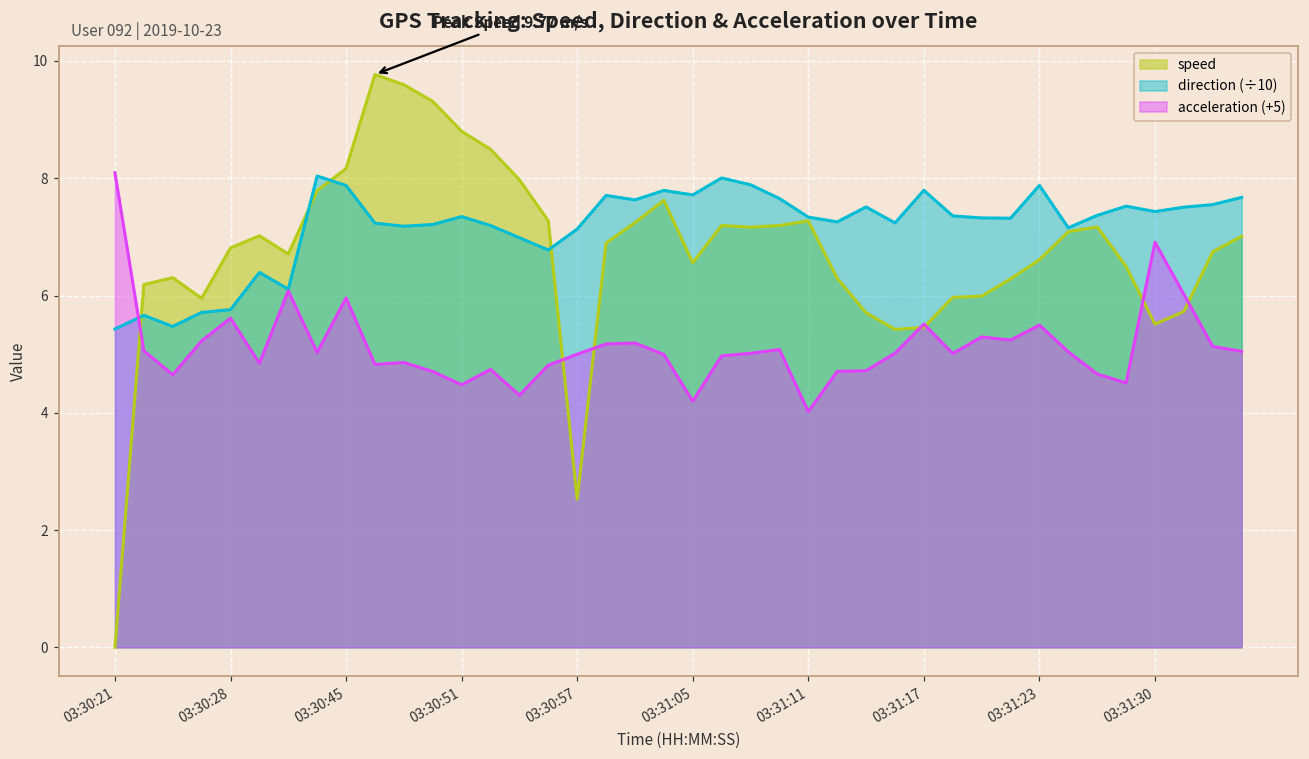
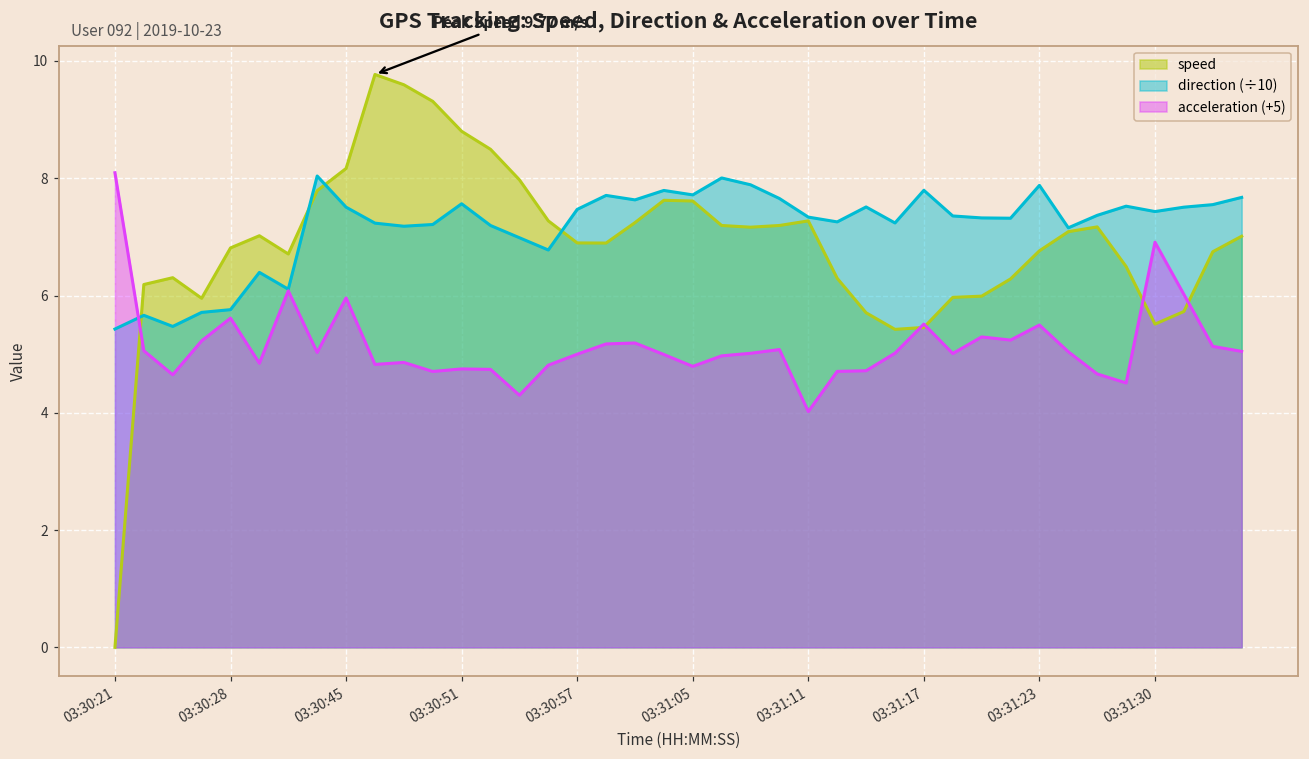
  {
    "speed": {
      "03:30:21": 0.0,
      "03:30:28": 6.8,
      "03:30:45": 8.2,
      "03:30:51": 8.8,
-     "03:30:57": 2.5,
-     "03:31:05": 6.6,
+     "03:30:57": 6.9,
+     "03:31:05": 7.6,
      "03:31:11": 7.3,
      "03:31:17": 5.5,
-     "03:31:23": 6.6,
+     "03:31:23": 6.8,
      "03:31:30": 5.5
    },
    "direction (÷10)": {
      "03:30:21": 5.4,
      "03:30:28": 5.8,
-     "03:30:45": 7.9,
-     "03:30:51": 7.3,
-     "03:30:57": 7.1,
+     "03:30:45": 7.5,
+     "03:30:51": 7.6,
+     "03:30:57": 7.5,
      "03:31:05": 7.7,
      "03:31:11": 7.3,
      "03:31:17": 7.8,
      "03:31:23": 7.9,
      "03:31:30": 7.4
    },
    "acceleration (+5)": {
      "03:30:21": 8.1,
      "03:30:28": 5.6,
      "03:30:45": 6.0,
-     "03:30:51": 4.5,
+     "03:30:51": 4.7,
      "03:30:57": 5.0,
-     "03:31:05": 4.2,
+     "03:31:05": 4.8,
      "03:31:11": 4.0,
      "03:31:17": 5.5,
      "03:31:23": 5.5,
      "03:31:30": 6.9
    }
  }
